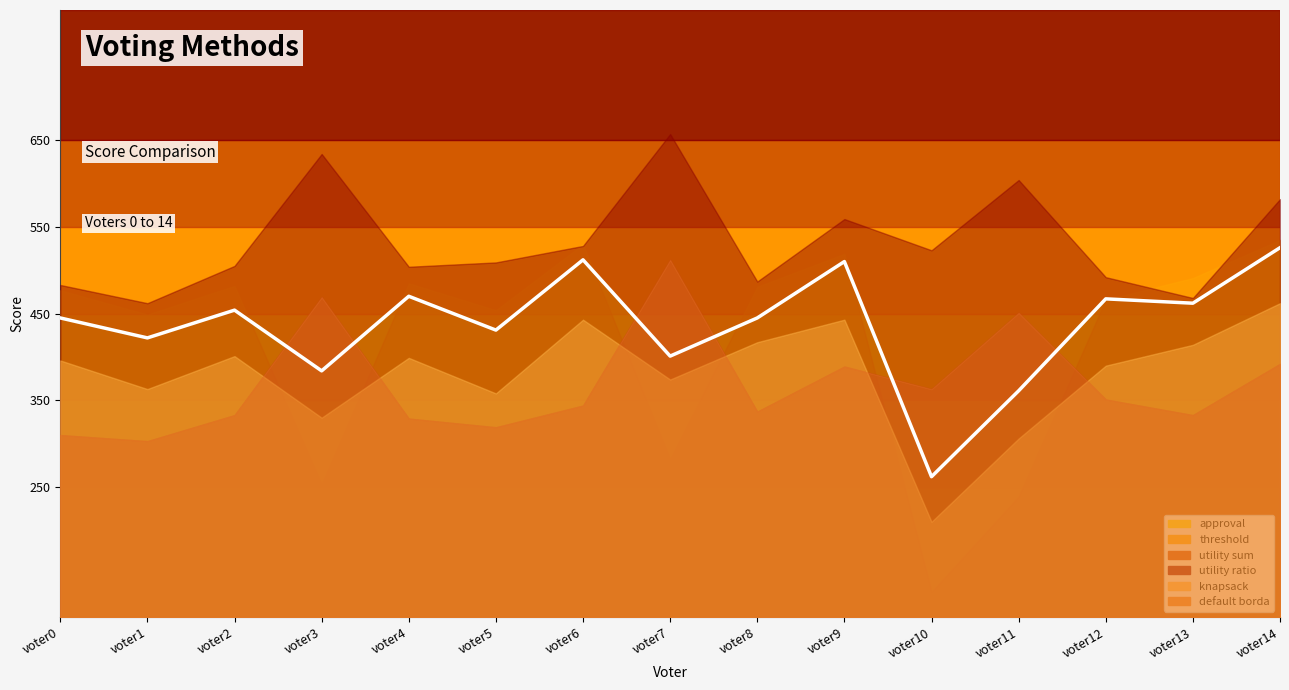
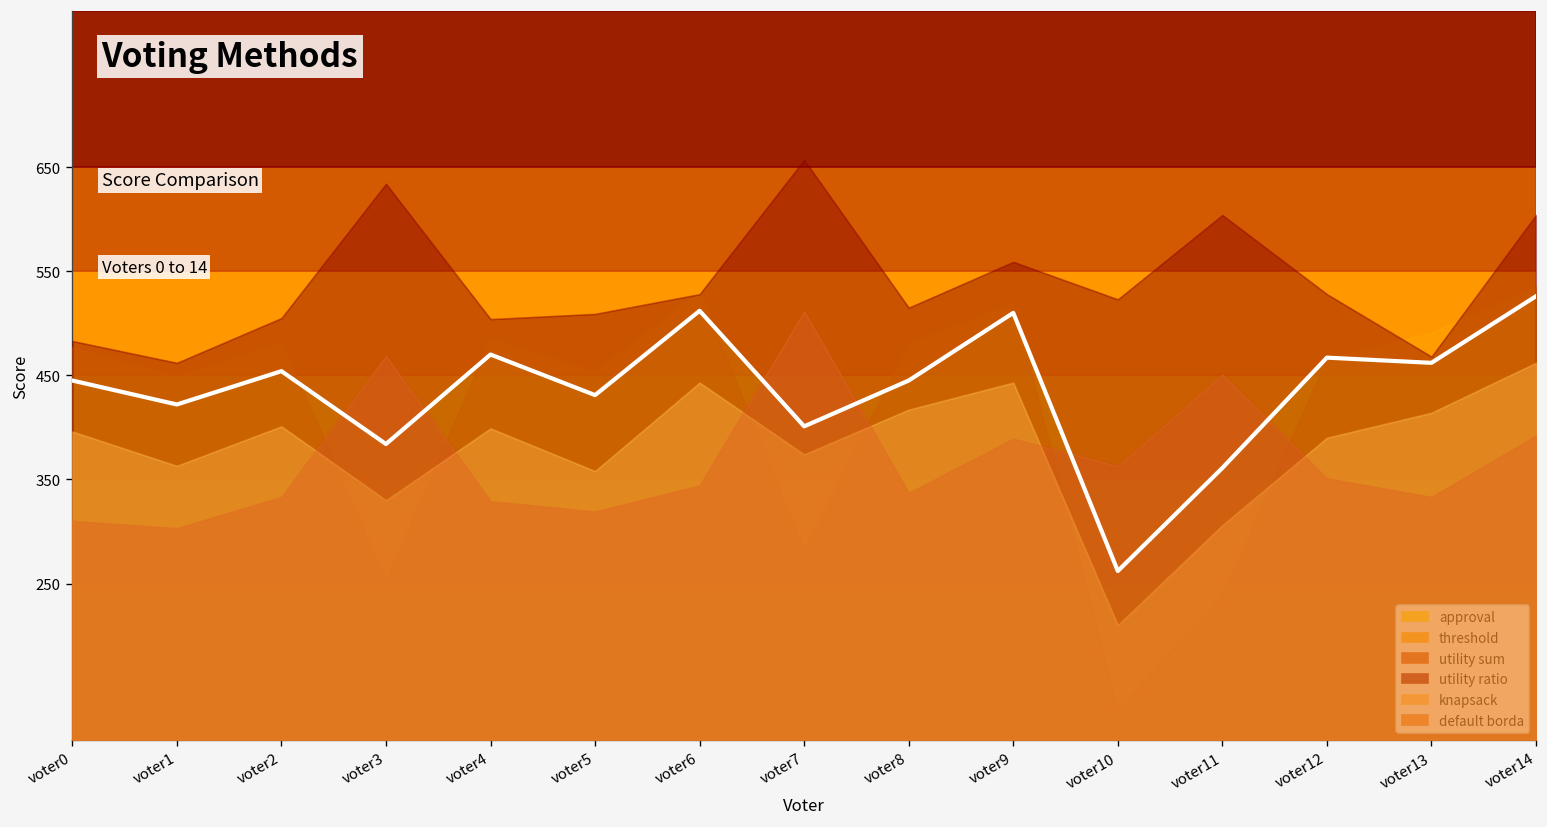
  {
    "utility ratio": {
      "voter0": 480,
      "voter1": 460,
      "voter2": 510,
      "voter3": 630,
      "voter4": 500,
      "voter5": 510,
      "voter7": 660,
-     "voter8": 490,
+     "voter8": 520,
      "voter9": 560,
      "voter10": 520,
      "voter11": 600,
-     "voter12": 490,
+     "voter12": 530,
      "voter13": 470,
-     "voter14": 580
+     "voter14": 600
    }
  }
